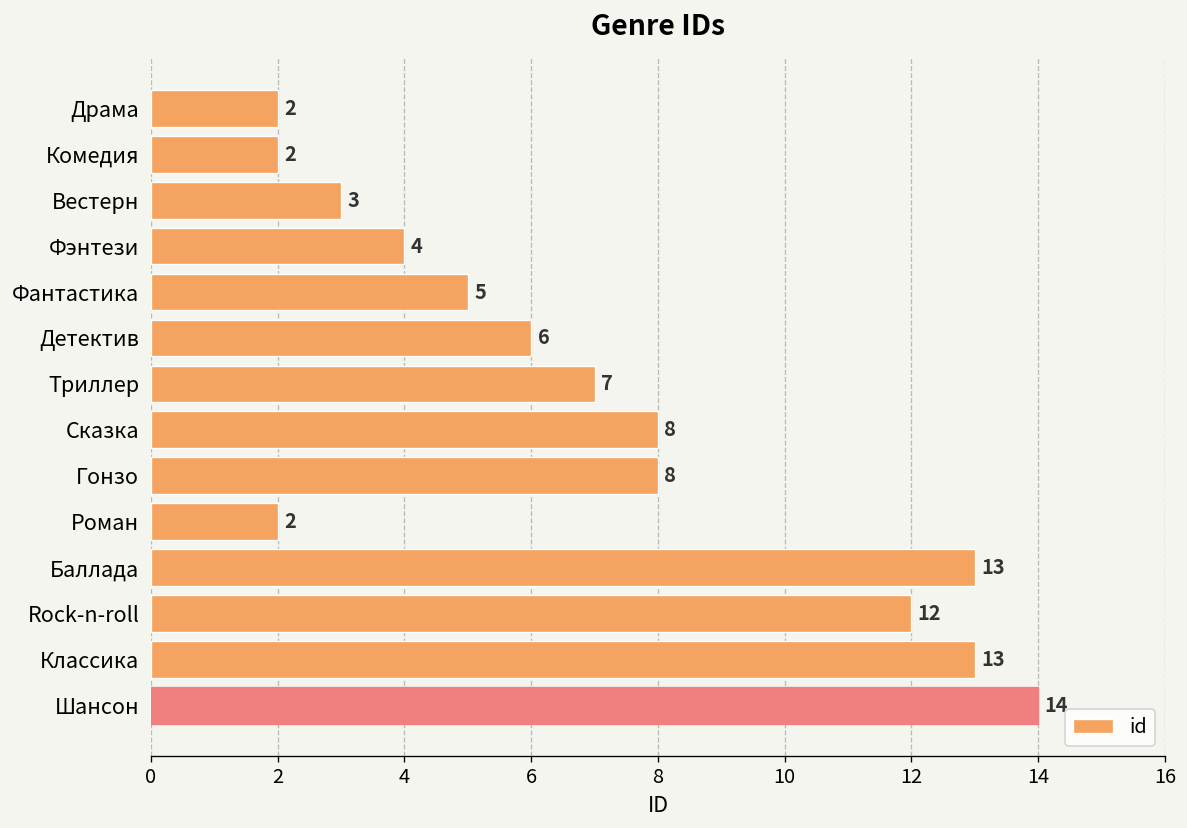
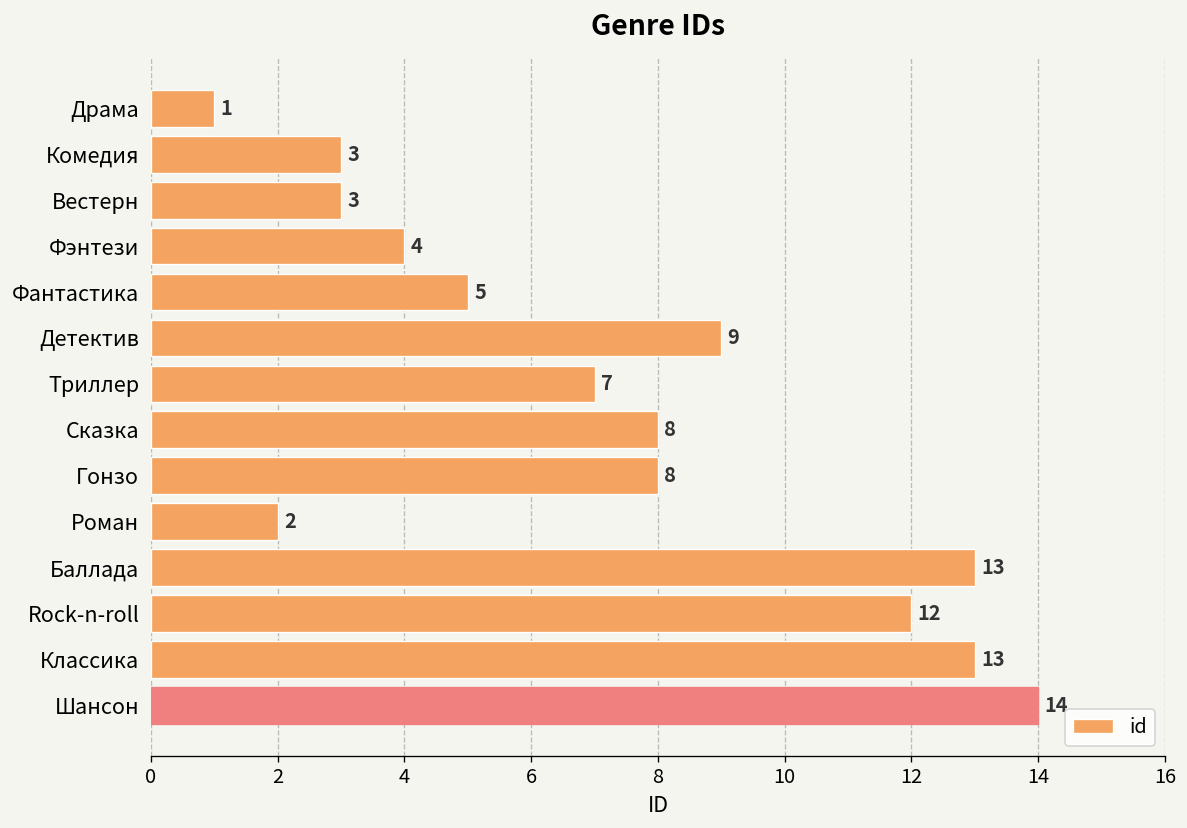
  {
-   "Драма": 2,
-   "Комедия": 2,
+   "Драма": 1,
+   "Комедия": 3,
    "Вестерн": 3,
    "Фэнтези": 4,
    "Фантастика": 5,
-   "Детектив": 6,
+   "Детектив": 9,
    "Триллер": 7,
    "Сказка": 8,
    "Гонзо": 8,
    "Роман": 2,
    "Баллада": 13,
    "Rock-n-roll": 12,
    "Классика": 13
  }
